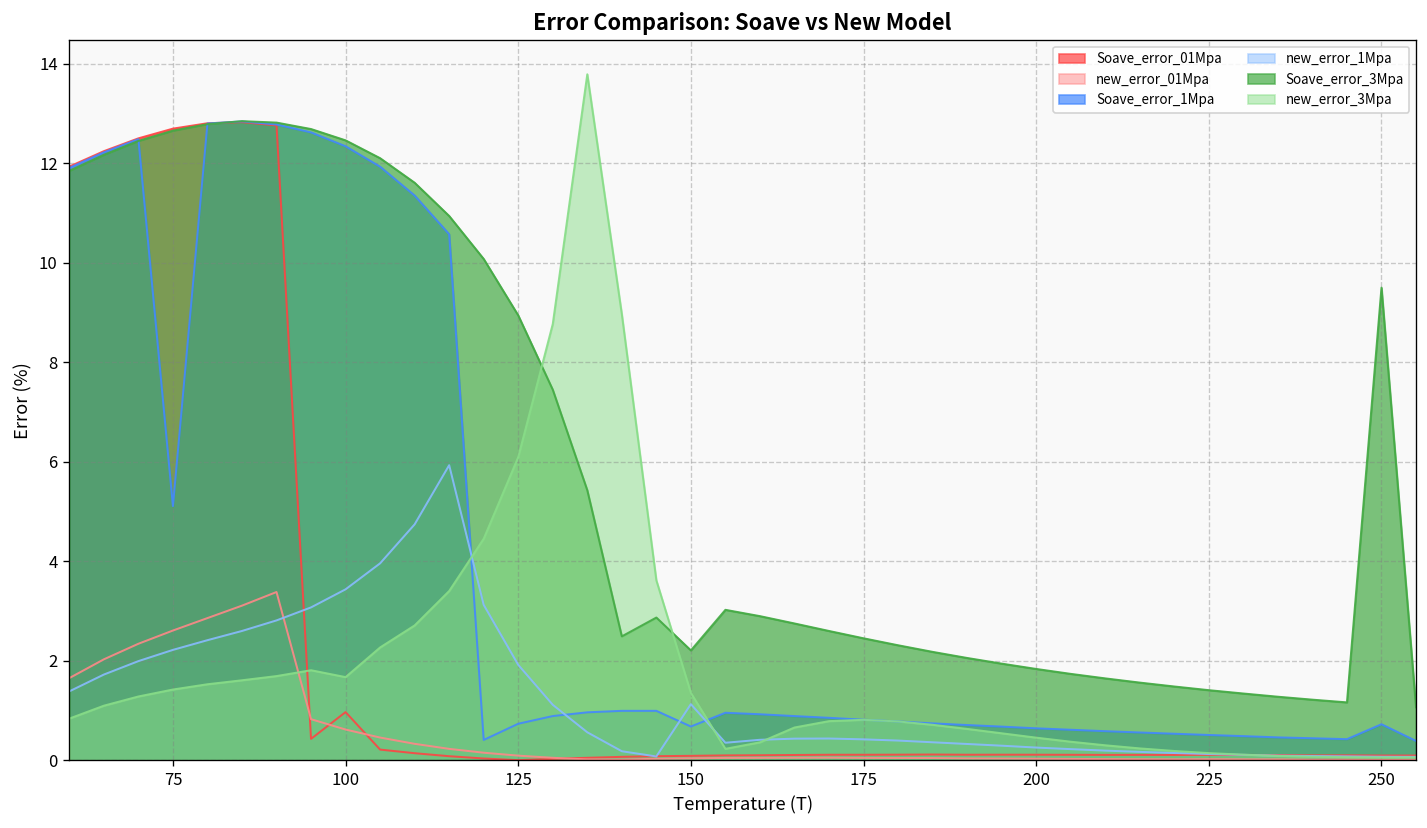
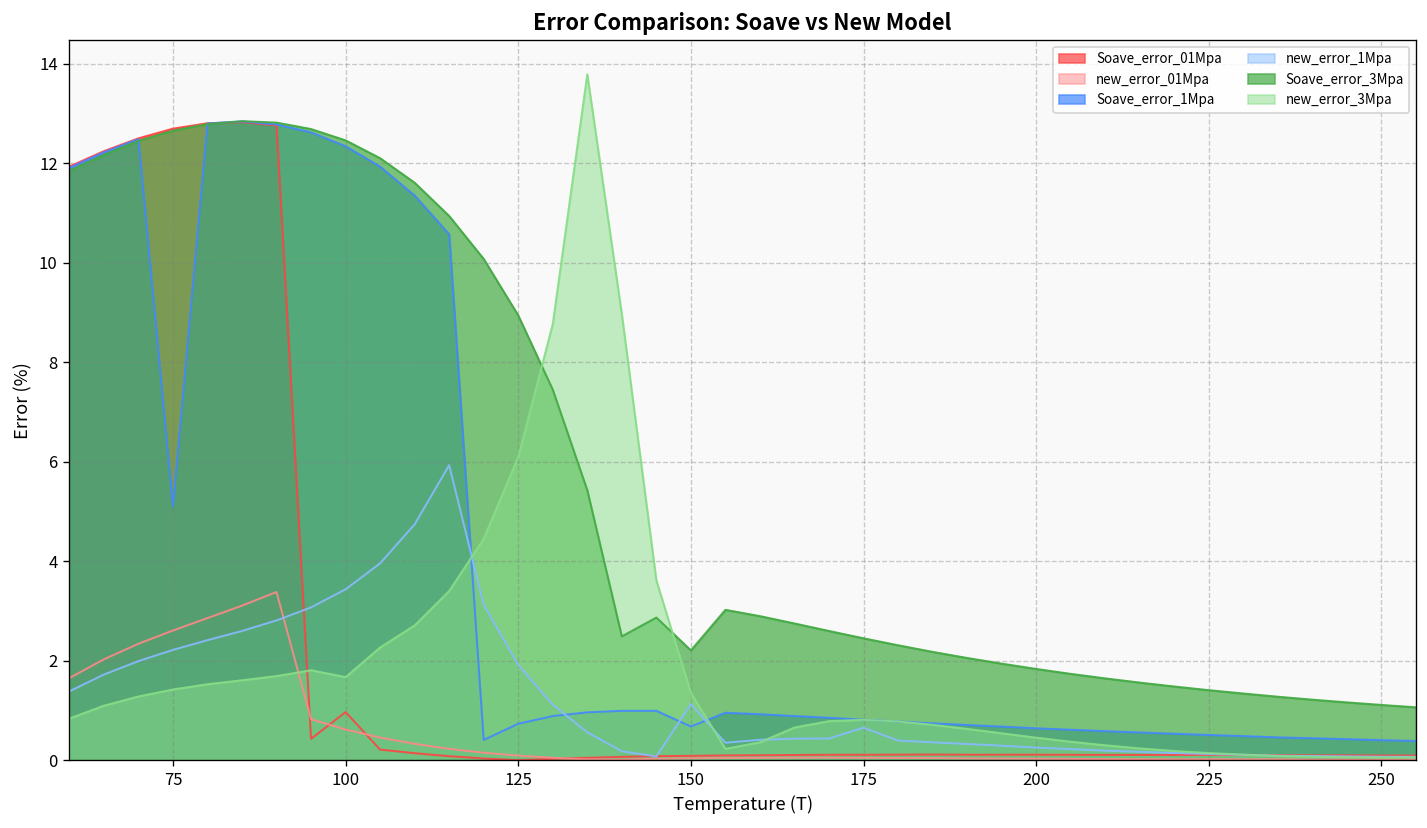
  {
    "Soave_error_01Mpa": {
      "100": 1.0,
      "125": 0.0,
      "175": 0.1,
      "200": 0.1
    },
    "new_error_01Mpa": {
      "75": 2.6,
      "100": 0.6,
      "125": 0.1,
      "175": 0.0,
      "200": 0.0,
      "225": 0.0
    },
    "Soave_error_1Mpa": {
      "75": 5.1,
      "100": 12.3,
      "125": 0.7,
      "150": 0.7,
      "200": 0.6,
      "225": 0.5,
-     "250": 0.7
+     "250": 0.4
    },
    "new_error_1Mpa": {
      "75": 2.2,
      "100": 3.4,
      "125": 1.9,
      "150": 1.1,
-     "175": 0.4,
+     "175": 0.7,
      "200": 0.3
    },
    "Soave_error_3Mpa": {
      "100": 12.5,
      "125": 8.9,
      "150": 2.2,
      "175": 2.5,
      "200": 1.8,
      "225": 1.4,
-     "250": 9.5
+     "250": 1.1
    },
    "new_error_3Mpa": {
      "75": 1.4,
      "100": 1.7,
      "125": 6.1,
      "150": 1.4,
      "200": 0.5
    }
  }
